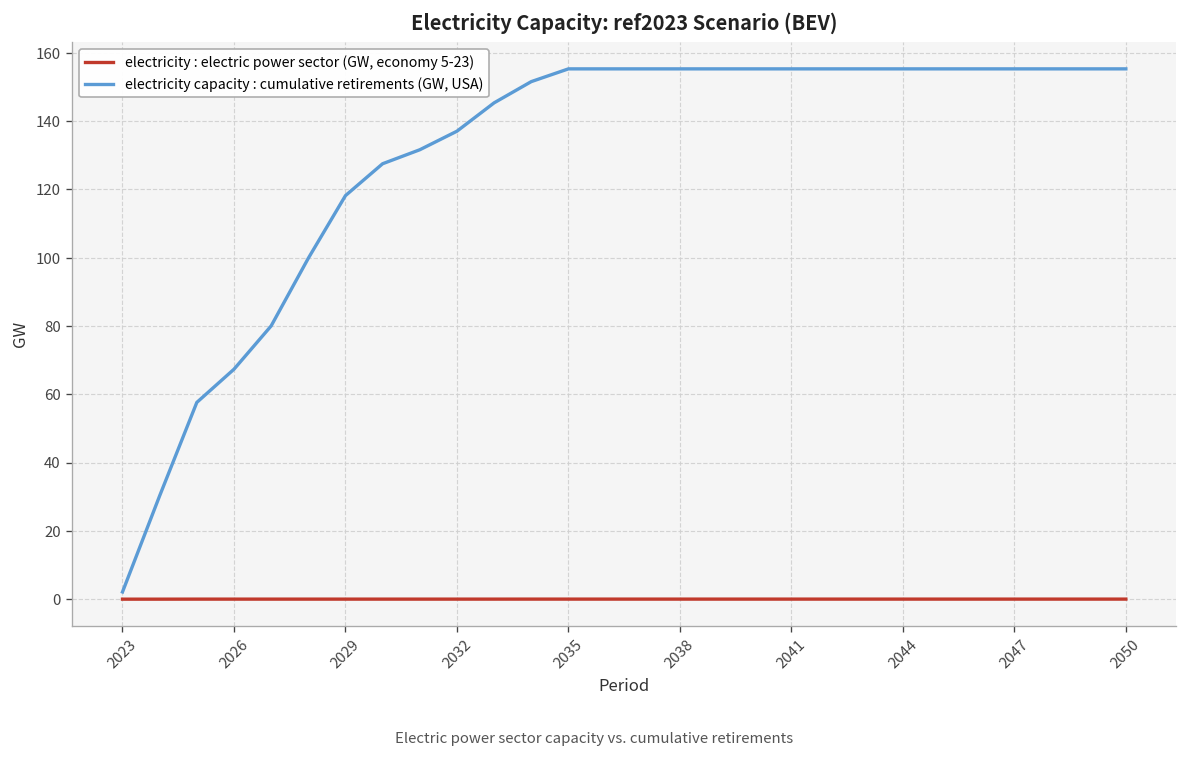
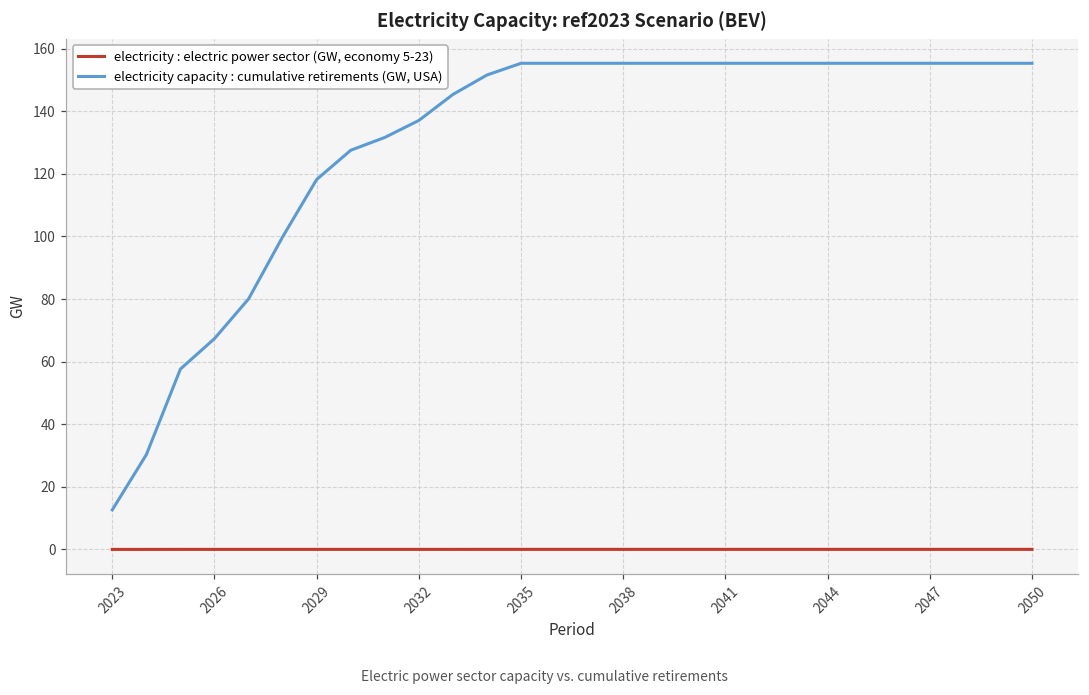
  {
    "electricity : electric power sector (GW, economy 5-23)": {
      "2023": 0,
      "2026": 0,
      "2029": 0,
      "2032": 0,
      "2035": 0,
      "2038": 0,
      "2041": 0,
      "2044": 0,
      "2047": 0,
      "2050": 0
    },
    "electricity capacity : cumulative retirements (GW, USA)": {
-     "2023": 2,
+     "2023": 13,
      "2026": 67,
      "2029": 118,
      "2032": 137,
      "2035": 155,
      "2038": 155,
      "2041": 155,
      "2044": 155,
      "2047": 155,
      "2050": 155
    }
  }
